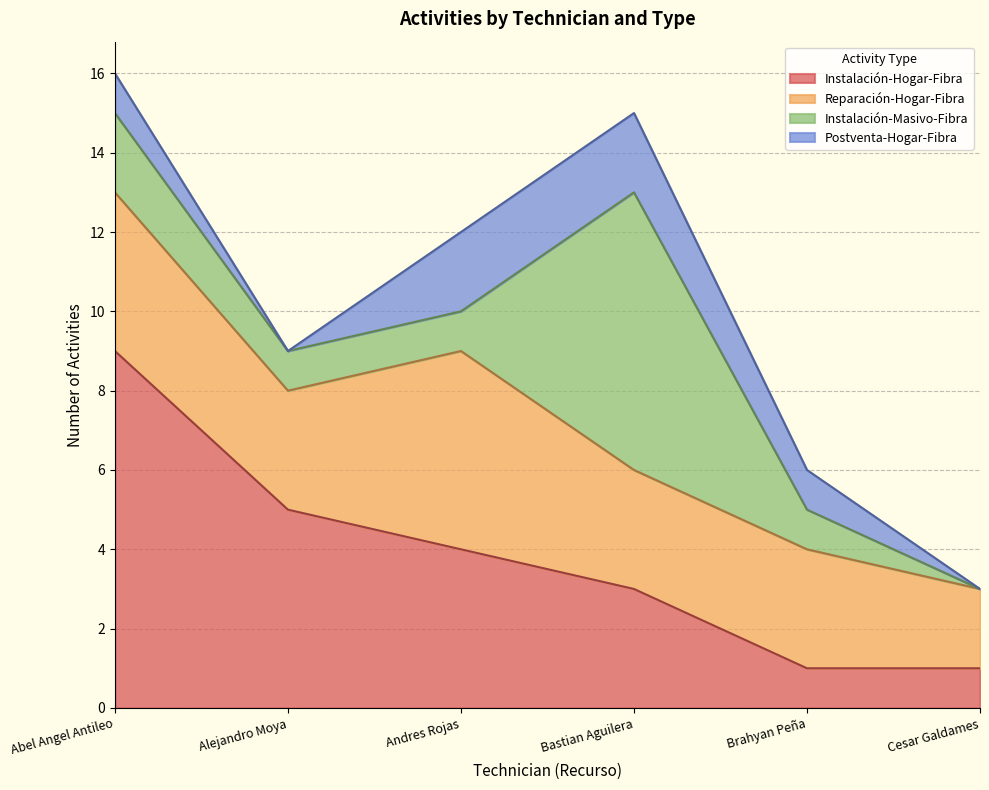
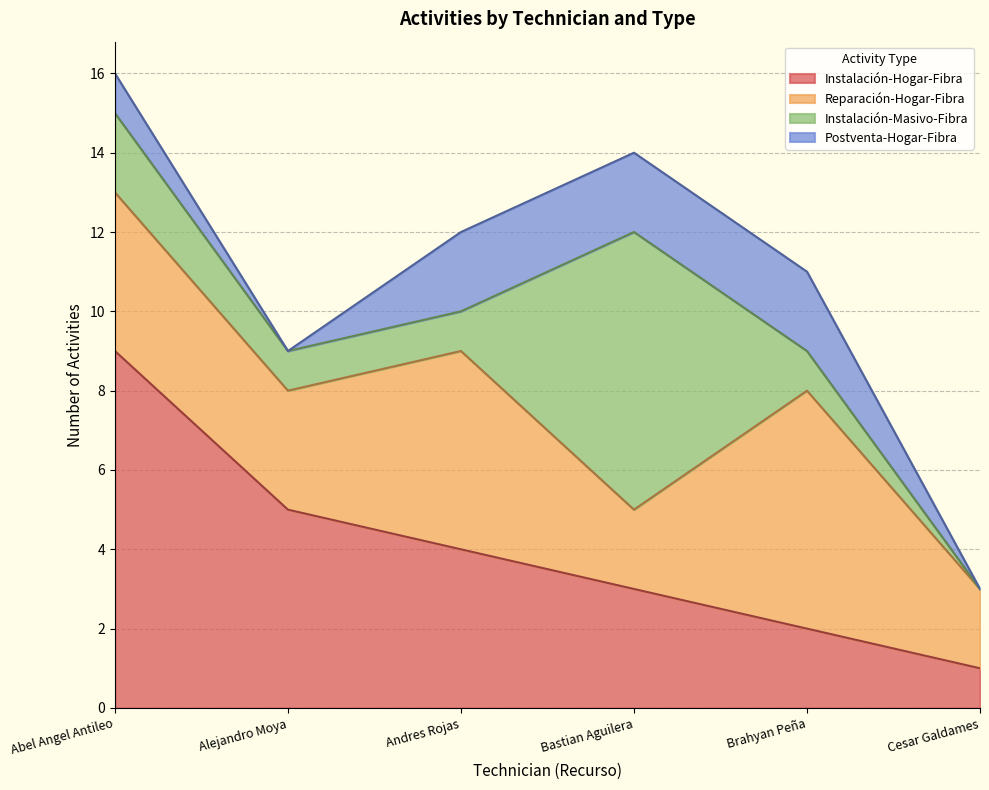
  {
    "Instalación-Hogar-Fibra": {
      "Abel Angel Antileo": 9,
      "Alejandro Moya": 5,
      "Andres Rojas": 4,
      "Bastian Aguilera": 3,
-     "Brahyan Peña": 1,
+     "Brahyan Peña": 2,
      "Cesar Galdames": 1
    },
    "Reparación-Hogar-Fibra": {
      "Abel Angel Antileo": 4,
      "Alejandro Moya": 3,
      "Andres Rojas": 5,
-     "Bastian Aguilera": 3,
-     "Brahyan Peña": 3
+     "Bastian Aguilera": 2,
+     "Brahyan Peña": 6
    },
    "Instalación-Masivo-Fibra": {
      "Abel Angel Antileo": 2,
      "Andres Rojas": 1,
      "Bastian Aguilera": 7,
      "Brahyan Peña": 1
    },
    "Postventa-Hogar-Fibra": {
      "Abel Angel Antileo": 1,
      "Andres Rojas": 2,
      "Bastian Aguilera": 2,
-     "Brahyan Peña": 1
+     "Brahyan Peña": 2
    }
  }
